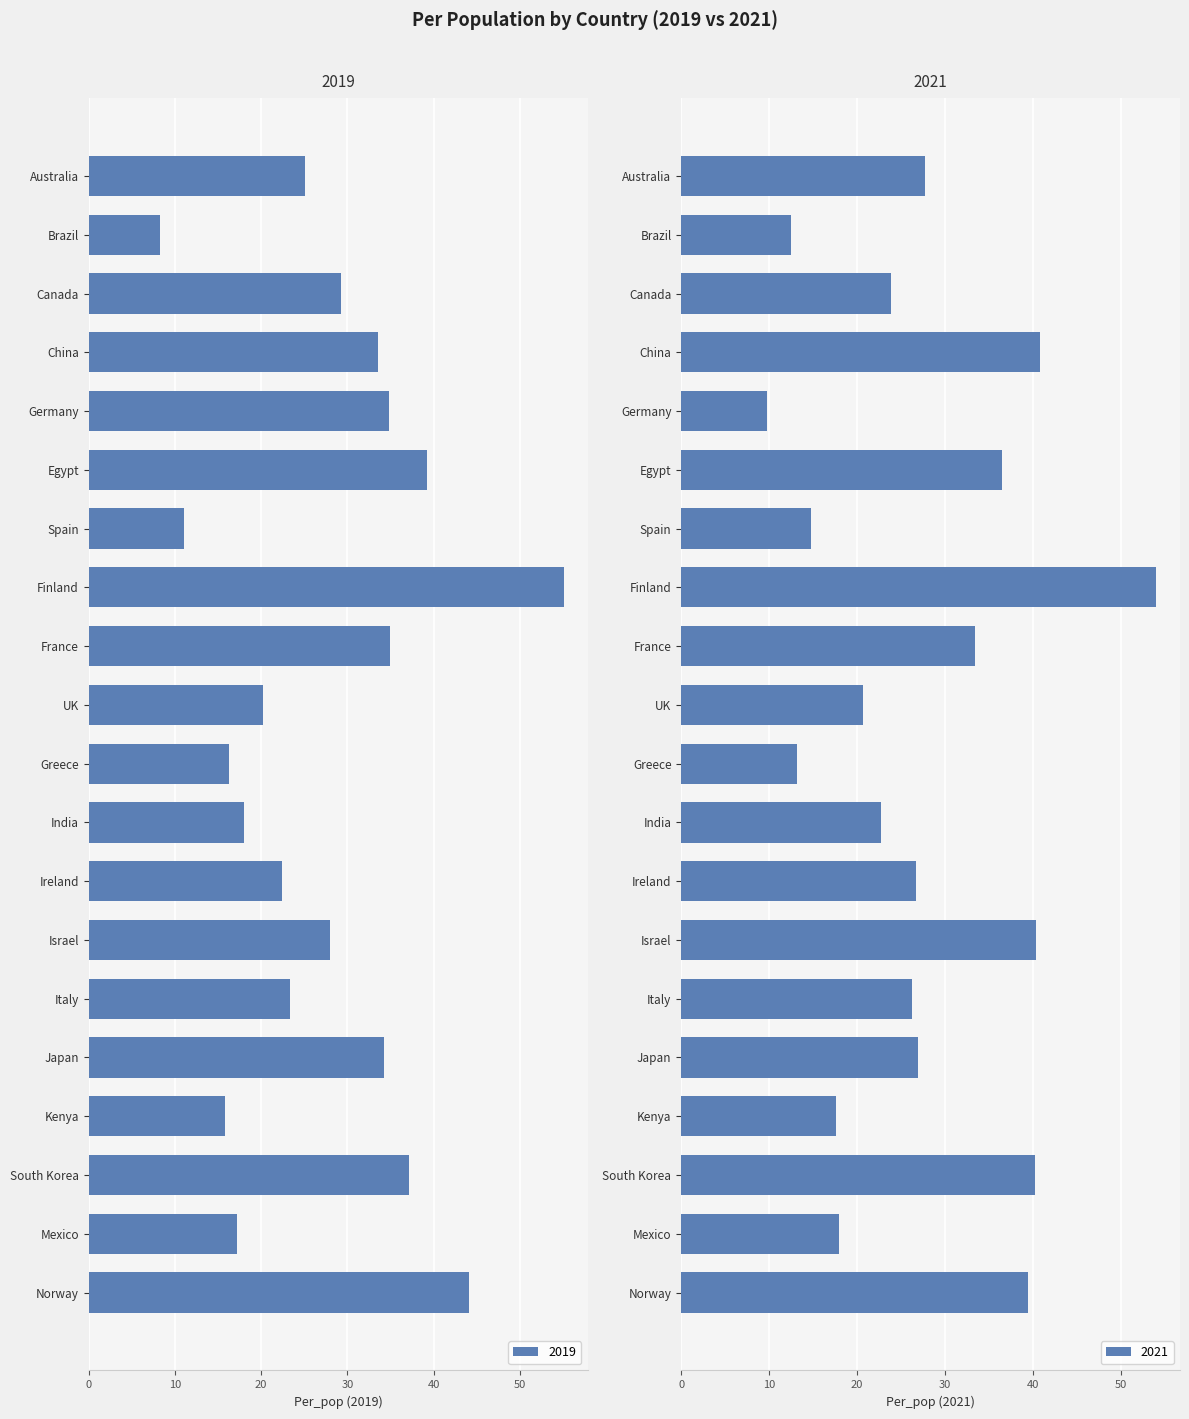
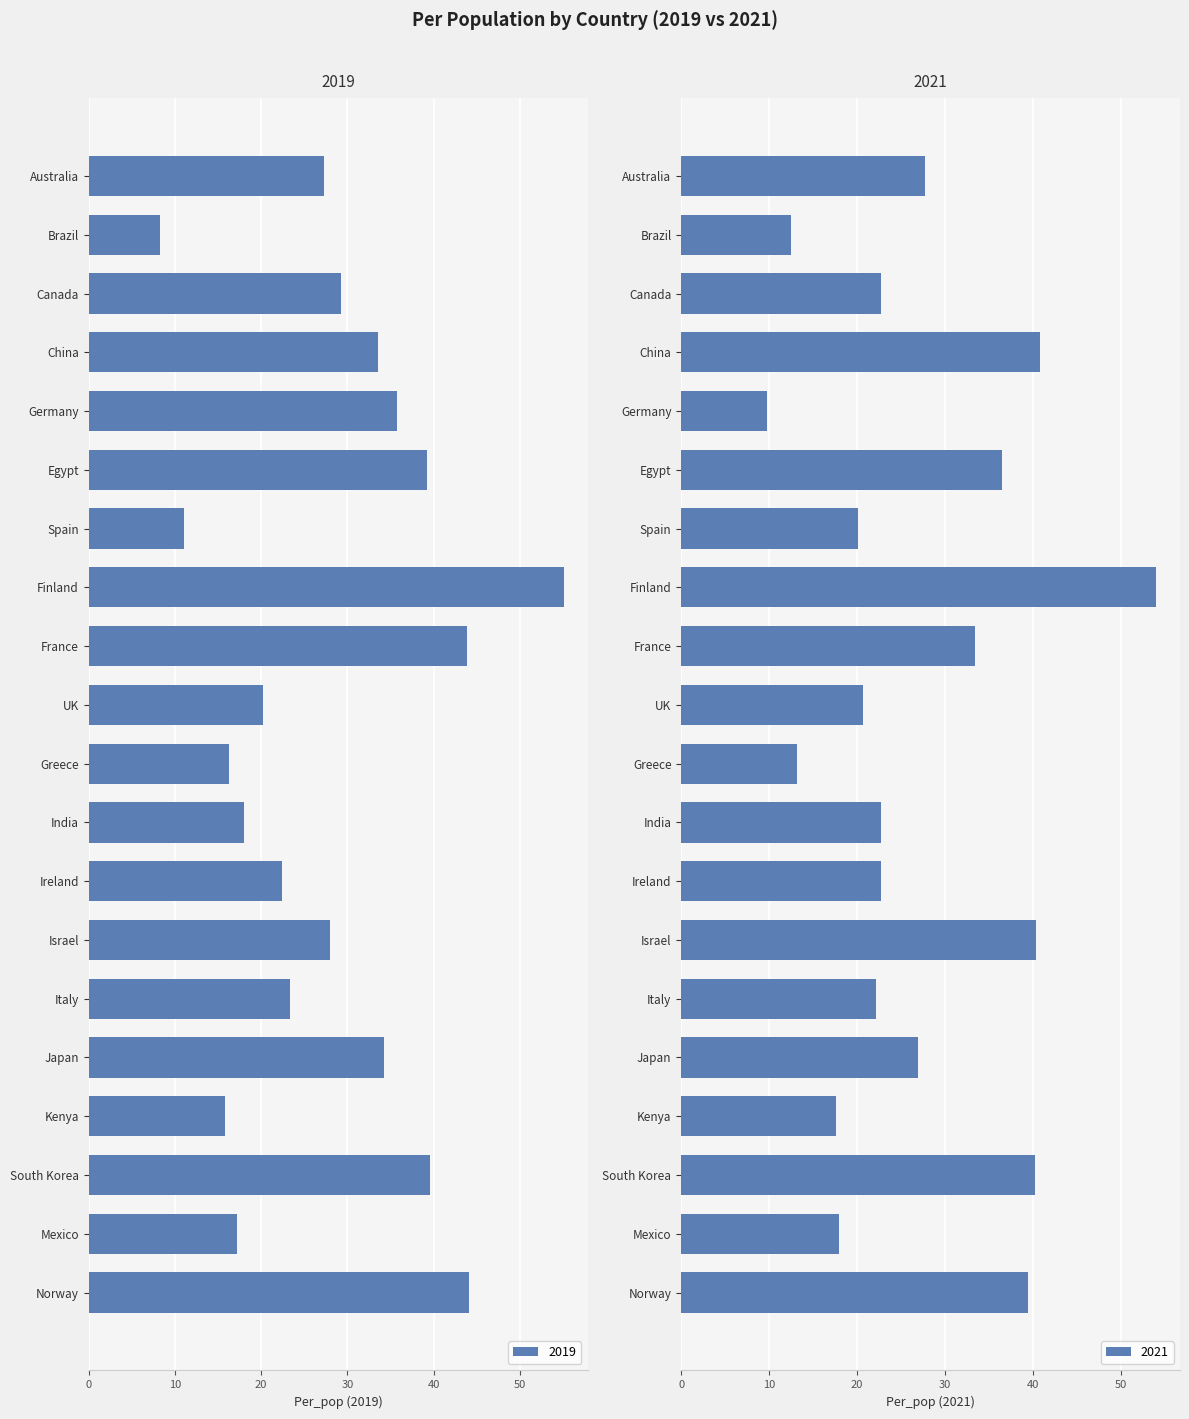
  {
    "2019": {
-     "Australia": 25,
+     "Australia": 27,
      "Brazil": 8,
      "Canada": 29,
      "China": 34,
-     "Germany": 35,
+     "Germany": 36,
      "Egypt": 39,
      "Spain": 11,
      "Finland": 55,
-     "France": 35,
+     "France": 44,
      "UK": 20,
      "Greece": 16,
      "India": 18,
      "Ireland": 22,
      "Israel": 28,
      "Italy": 23,
      "Japan": 34,
      "Kenya": 16,
-     "South Korea": 37,
+     "South Korea": 40,
      "Mexico": 17,
      "Norway": 44
    },
    "2021": {
      "Australia": 28,
      "Brazil": 13,
-     "Canada": 24,
+     "Canada": 23,
      "China": 41,
      "Germany": 10,
      "Egypt": 37,
-     "Spain": 15,
+     "Spain": 20,
      "Finland": 54,
      "France": 33,
      "UK": 21,
      "Greece": 13,
      "India": 23,
-     "Ireland": 27,
+     "Ireland": 23,
      "Israel": 40,
-     "Italy": 26,
+     "Italy": 22,
      "Japan": 27,
      "Kenya": 18,
      "South Korea": 40,
      "Mexico": 18,
      "Norway": 39
    }
  }
